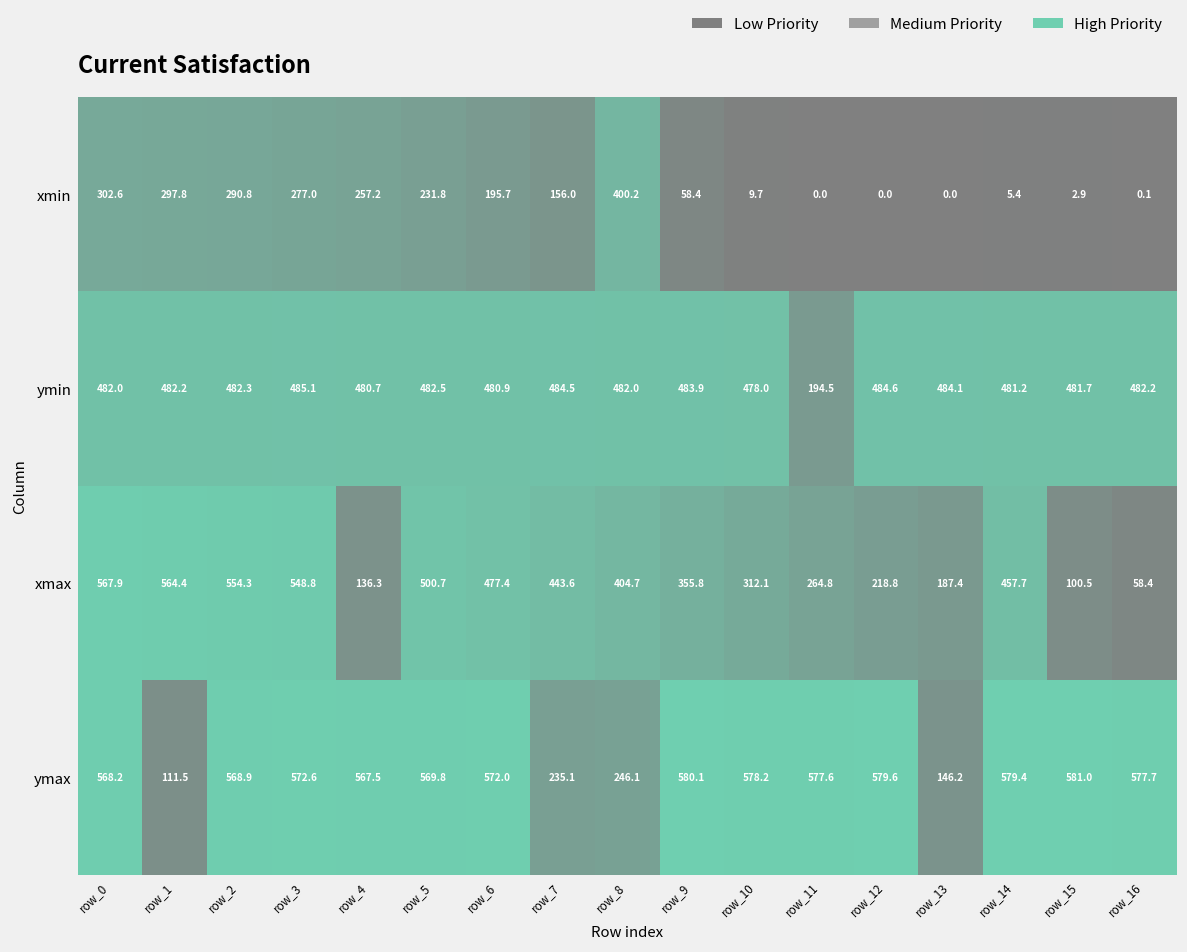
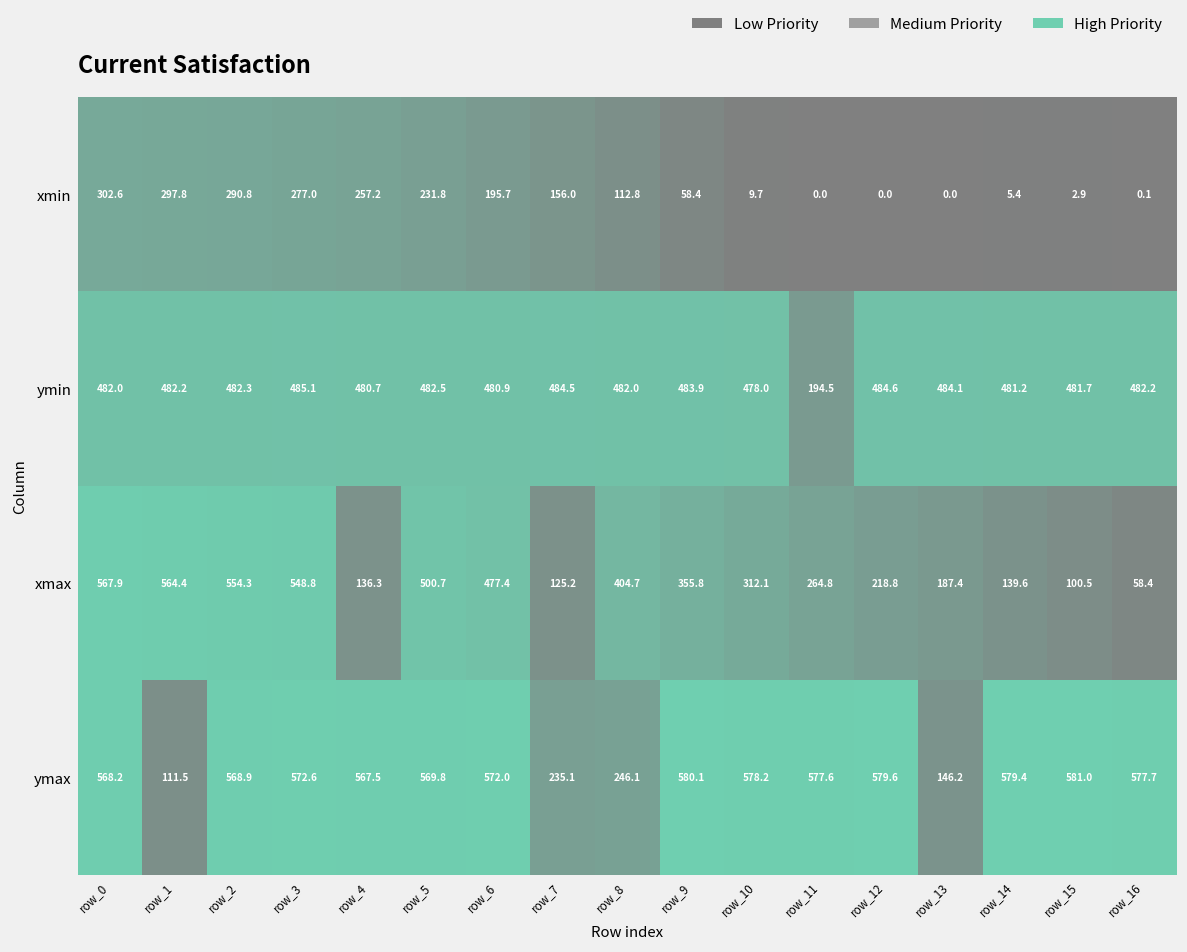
  {
    "xmin": {
      "row_0": 302.6,
      "row_1": 297.8,
      "row_2": 290.8,
      "row_3": 277.0,
      "row_4": 257.2,
      "row_5": 231.8,
      "row_6": 195.7,
      "row_7": 156.0,
-     "row_8": 400.2,
+     "row_8": 112.8,
      "row_9": 58.4,
      "row_10": 9.7,
      "row_11": 0.0,
      "row_12": 0.0,
      "row_13": 0.0,
      "row_14": 5.4,
      "row_15": 2.9,
      "row_16": 0.1
    },
    "ymin": {
      "row_0": 482.0,
      "row_1": 482.2,
      "row_2": 482.3,
      "row_3": 485.1,
      "row_4": 480.7,
      "row_5": 482.5,
      "row_6": 480.9,
      "row_7": 484.5,
      "row_8": 482.0,
      "row_9": 483.9,
      "row_10": 478.0,
      "row_11": 194.5,
      "row_12": 484.6,
      "row_13": 484.1,
      "row_14": 481.2,
      "row_15": 481.7,
      "row_16": 482.2
    },
    "xmax": {
      "row_0": 567.9,
      "row_1": 564.4,
      "row_2": 554.3,
      "row_3": 548.8,
      "row_4": 136.3,
      "row_5": 500.7,
      "row_6": 477.4,
-     "row_7": 443.6,
+     "row_7": 125.2,
      "row_8": 404.7,
      "row_9": 355.8,
      "row_10": 312.1,
      "row_11": 264.8,
      "row_12": 218.8,
      "row_13": 187.4,
-     "row_14": 457.7,
+     "row_14": 139.6,
      "row_15": 100.5,
      "row_16": 58.4
    },
    "ymax": {
      "row_0": 568.2,
      "row_1": 111.5,
      "row_2": 568.9,
      "row_3": 572.6,
      "row_4": 567.5,
      "row_5": 569.8,
      "row_6": 572.0,
      "row_7": 235.1,
      "row_8": 246.1,
      "row_9": 580.1,
      "row_10": 578.2,
      "row_11": 577.6,
      "row_12": 579.6,
      "row_13": 146.2,
      "row_14": 579.4,
      "row_15": 581.0,
      "row_16": 577.7
    }
  }
